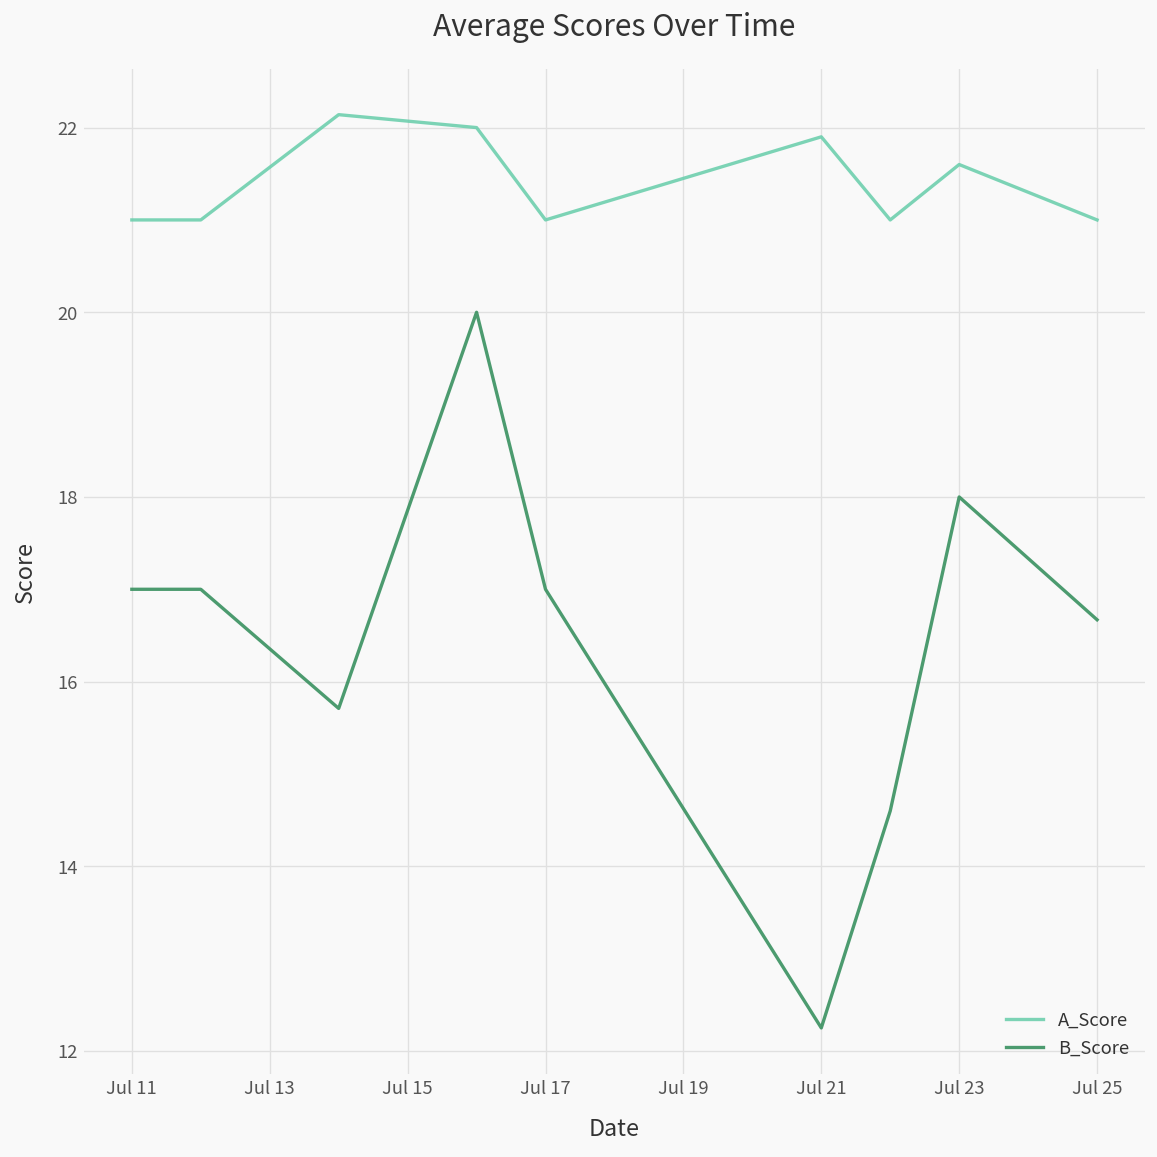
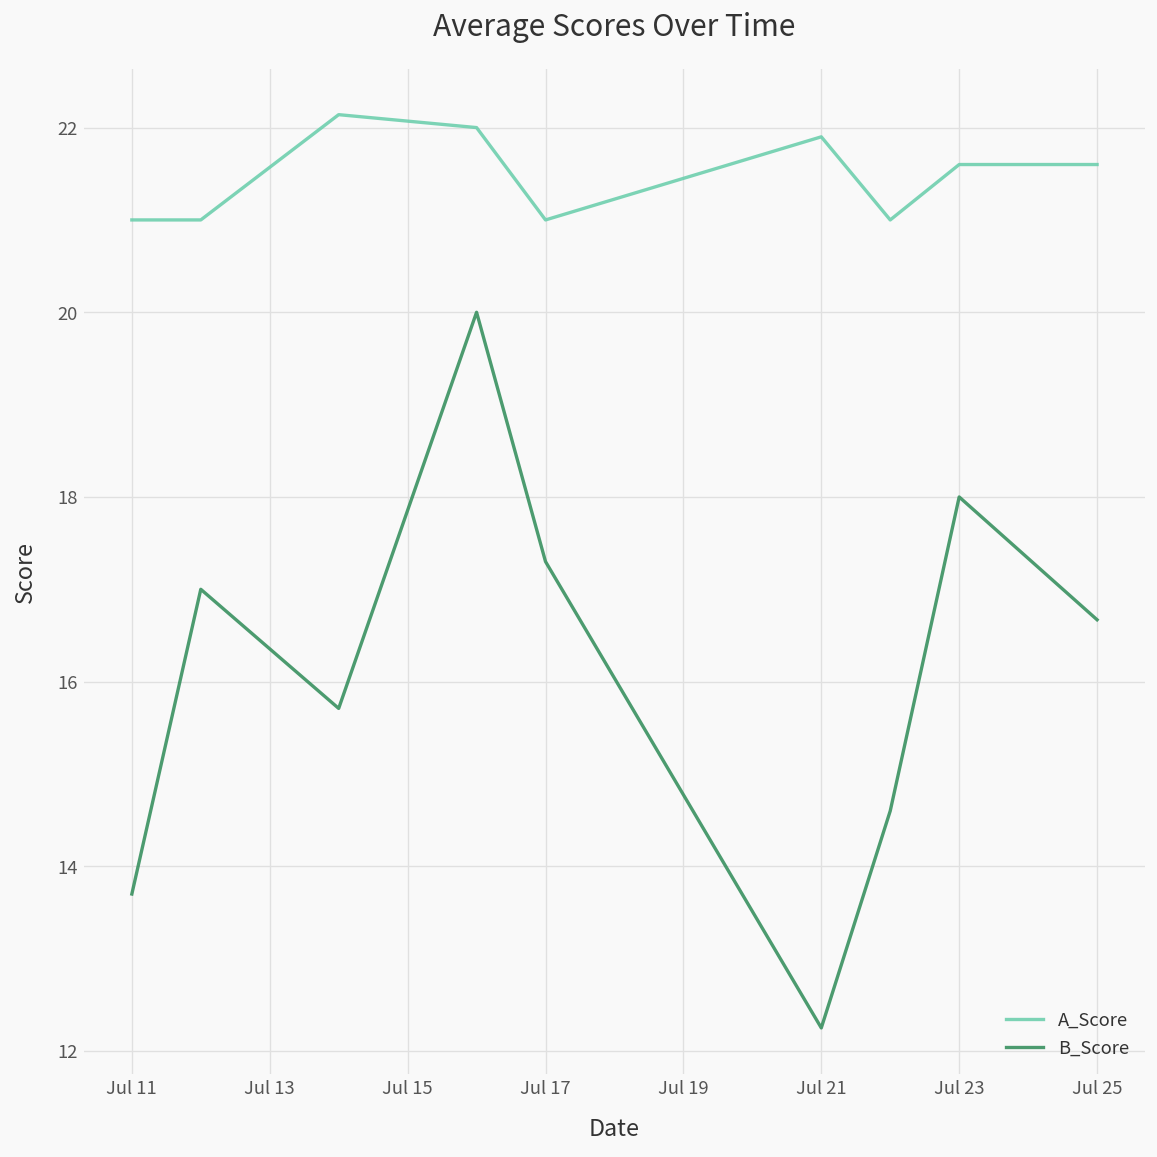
  {
    "A_Score": {
      "Jul 11": 21.0,
      "Jul 17": 21.0,
      "Jul 21": 21.9,
      "Jul 23": 21.6,
-     "Jul 25": 21.0
+     "Jul 25": 21.6
    },
    "B_Score": {
-     "Jul 11": 17.0,
-     "Jul 17": 17.0,
+     "Jul 11": 13.7,
+     "Jul 17": 17.3,
      "Jul 21": 12.3,
      "Jul 23": 18.0,
      "Jul 25": 16.7
    }
  }
